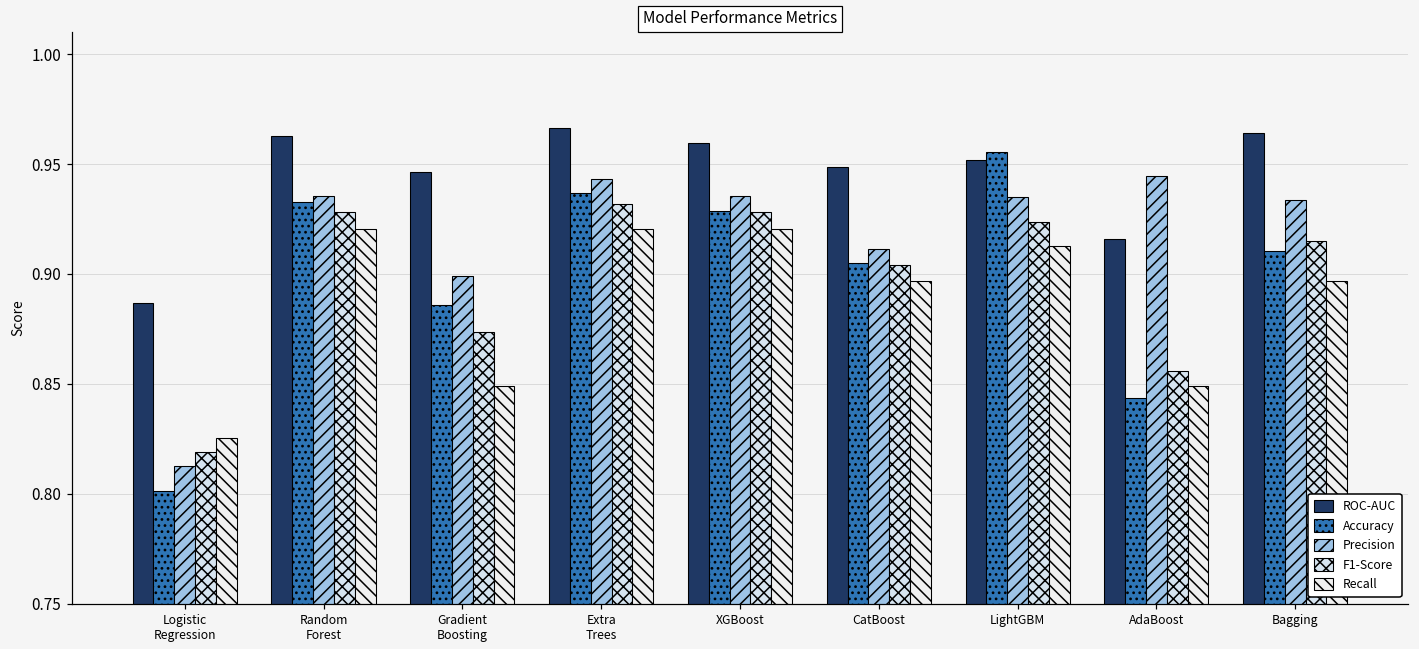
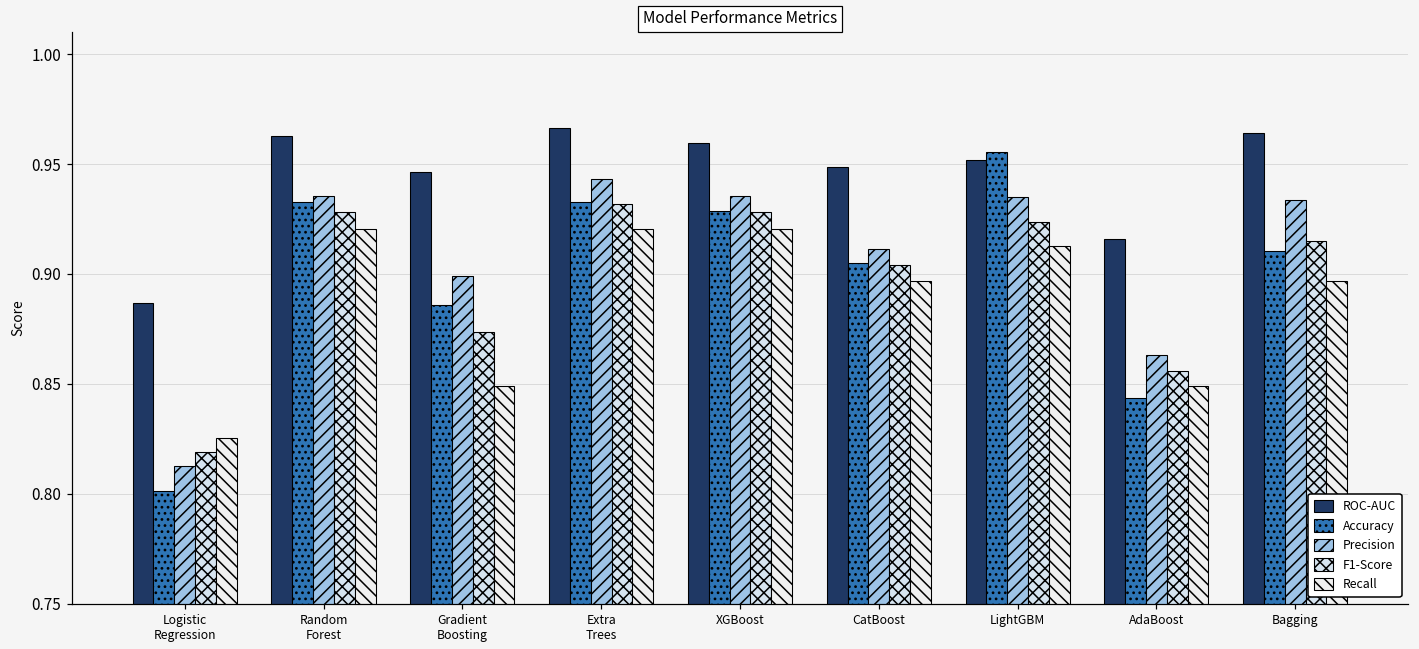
  {
    "ROC-AUC": {
      "Logistic Regression": 0.887,
      "Random Forest": 0.963,
      "Gradient Boosting": 0.946,
      "Extra Trees": 0.966,
      "XGBoost": 0.959,
      "CatBoost": 0.949,
      "LightGBM": 0.952,
      "AdaBoost": 0.916,
      "Bagging": 0.964
    },
    "Accuracy": {
      "Logistic Regression": 0.801,
      "Random Forest": 0.933,
      "Gradient Boosting": 0.886,
-     "Extra Trees": 0.937,
+     "Extra Trees": 0.933,
      "XGBoost": 0.929,
      "CatBoost": 0.905,
      "LightGBM": 0.956,
      "AdaBoost": 0.844,
      "Bagging": 0.911
    },
    "Precision": {
      "Logistic Regression": 0.813,
      "Random Forest": 0.935,
      "Gradient Boosting": 0.899,
      "Extra Trees": 0.943,
      "XGBoost": 0.935,
      "CatBoost": 0.911,
      "LightGBM": 0.935,
-     "AdaBoost": 0.944,
+     "AdaBoost": 0.863,
      "Bagging": 0.934
    }
  }
